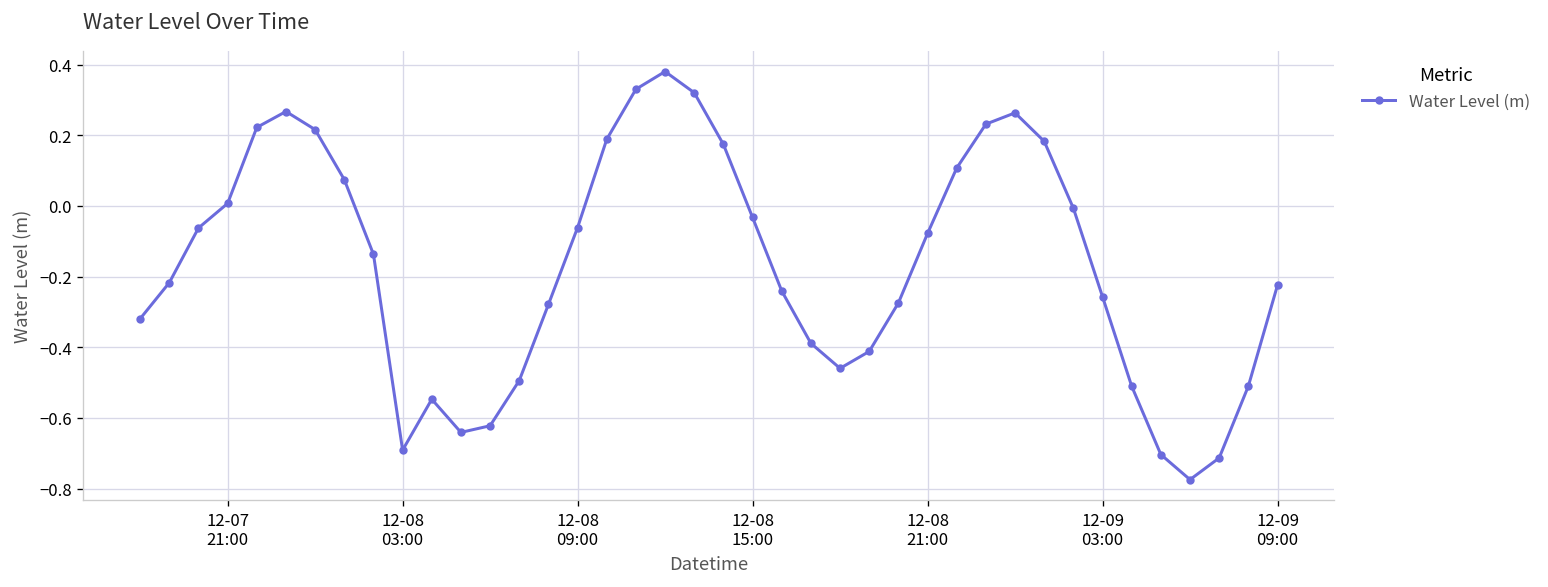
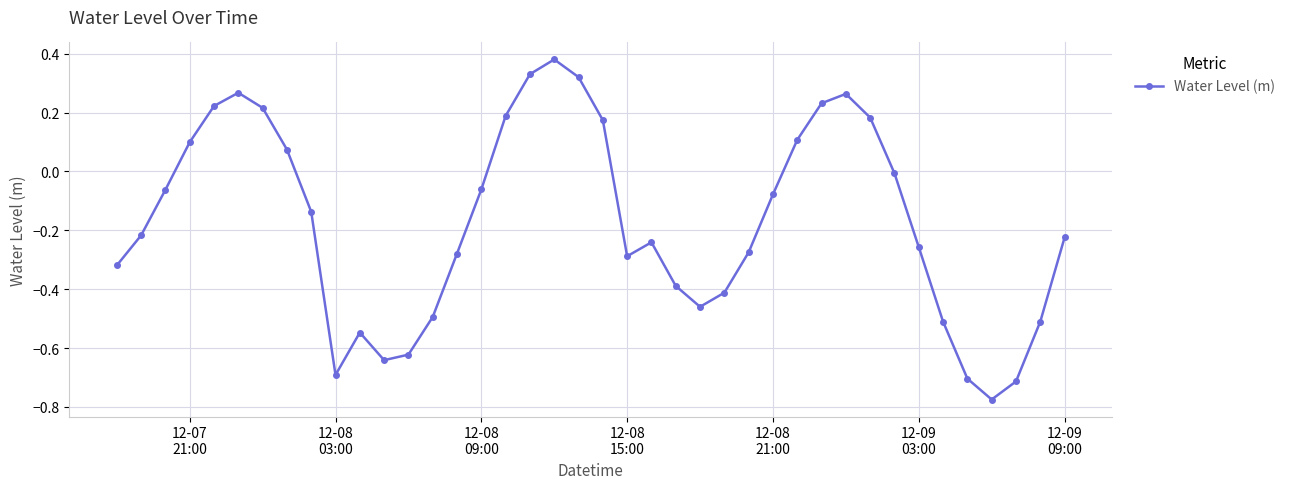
  {
-   "12-07 21:00": 0.01,
+   "12-07 21:00": 0.10,
    "12-08 03:00": -0.69,
    "12-08 09:00": -0.06,
-   "12-08 15:00": -0.03,
+   "12-08 15:00": -0.29,
    "12-08 21:00": -0.08,
    "12-09 03:00": -0.26,
    "12-09 09:00": -0.22
  }
